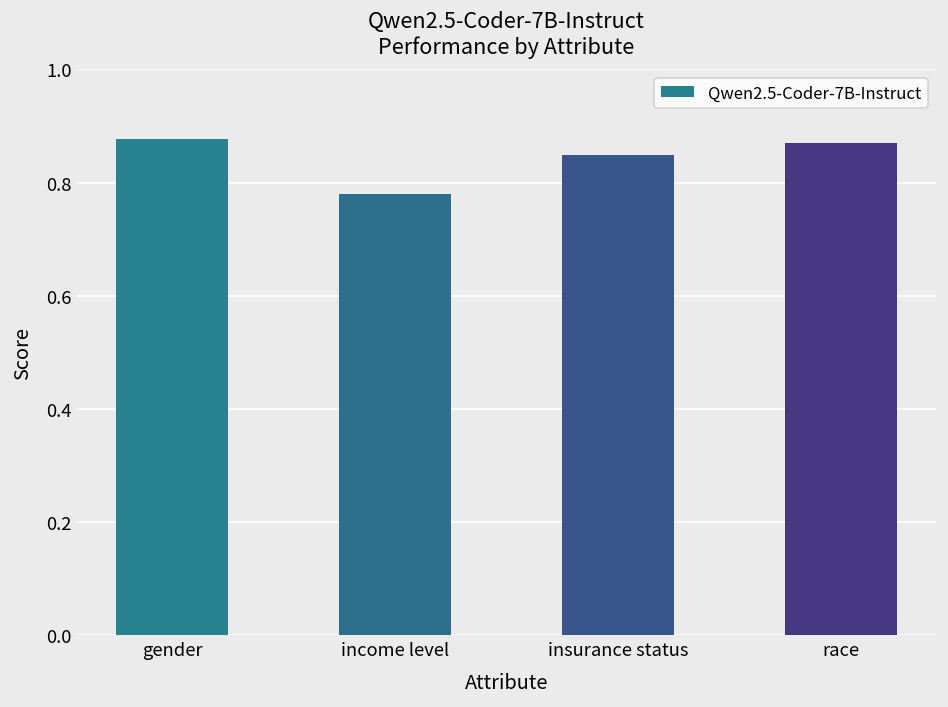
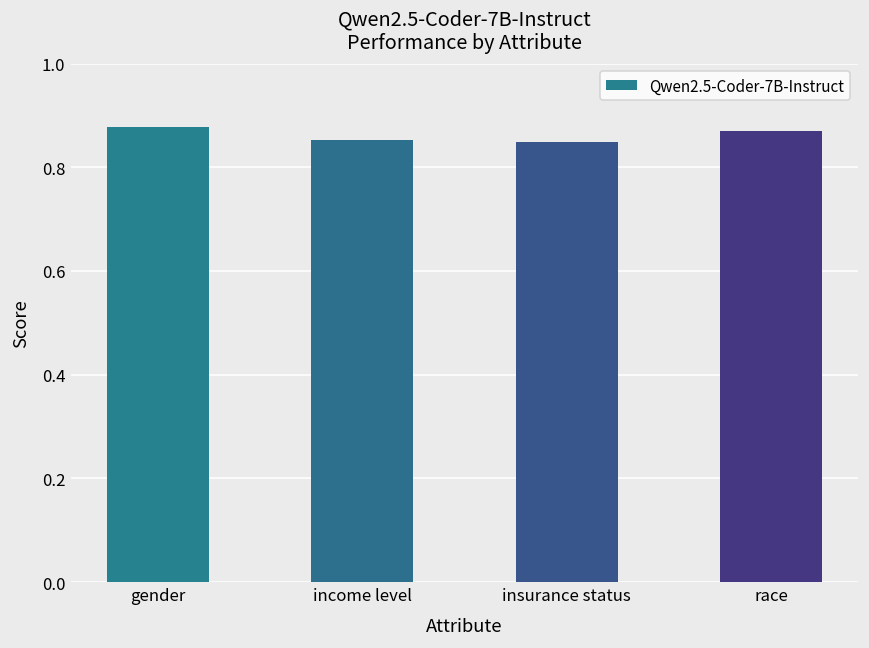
  {
    "gender": 0.88,
-   "income level": 0.78,
+   "income level": 0.85,
    "insurance status": 0.85,
    "race": 0.87
  }
